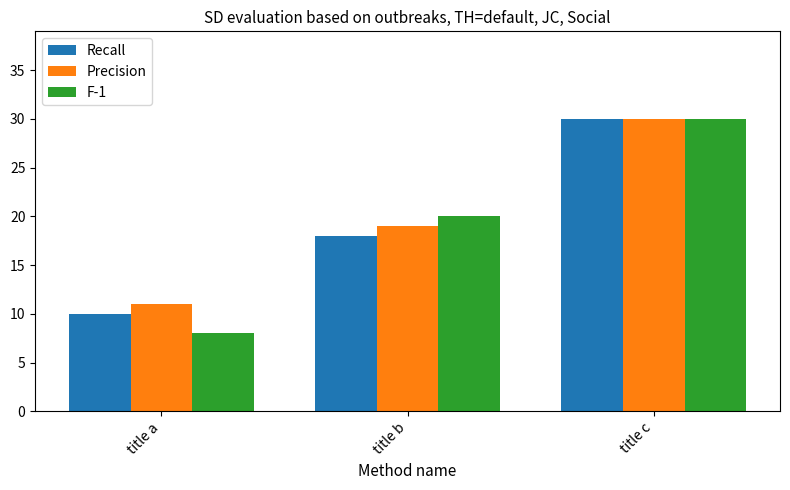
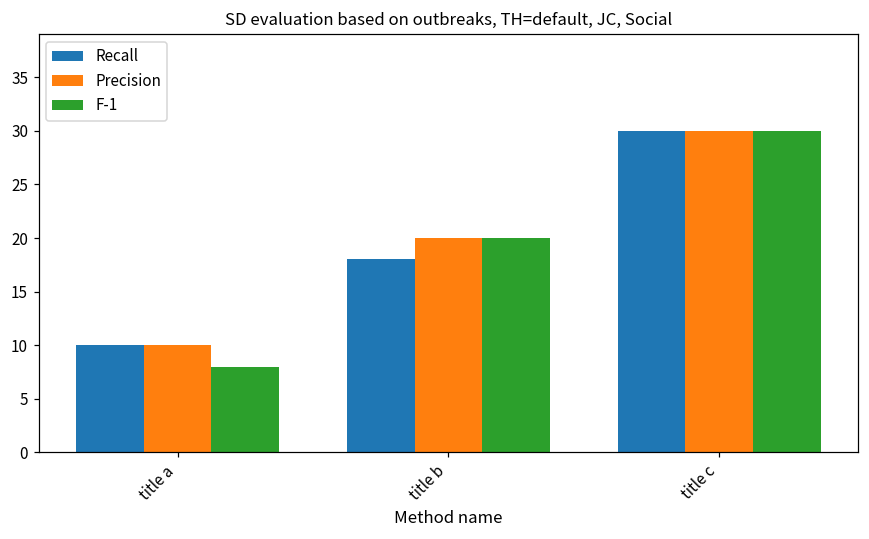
  {
    "Recall": {
      "title a": 10,
      "title b": 18,
      "title c": 30
    },
    "Precision": {
-     "title a": 11,
-     "title b": 19,
+     "title a": 10,
+     "title b": 20,
      "title c": 30
    },
    "F-1": {
      "title a": 8,
      "title b": 20,
      "title c": 30
    }
  }
